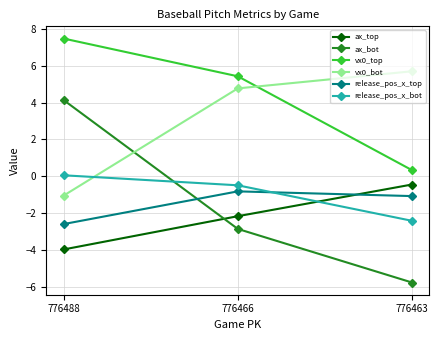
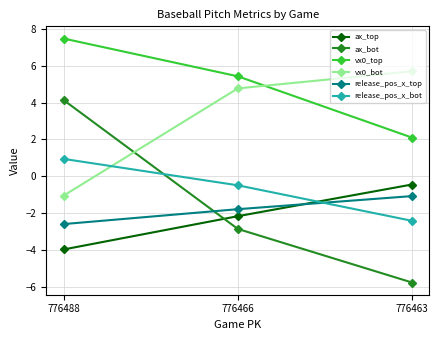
  {
    "ax_top": {
      "776488": -4.0,
      "776466": -2.2,
      "776463": -0.5
    },
    "ax_bot": {
      "776488": 4.1,
      "776466": -2.9,
      "776463": -5.8
    },
    "vx0_top": {
      "776488": 7.5,
      "776466": 5.4,
-     "776463": 0.3
+     "776463": 2.1
    },
    "vx0_bot": {
      "776488": -1.1,
      "776466": 4.8
    },
    "release_pos_x_top": {
      "776488": -2.6,
-     "776466": -0.8,
+     "776466": -1.8,
      "776463": -1.1
    },
    "release_pos_x_bot": {
-     "776488": 0.0,
+     "776488": 0.9,
      "776466": -0.5,
      "776463": -2.4
    }
  }
